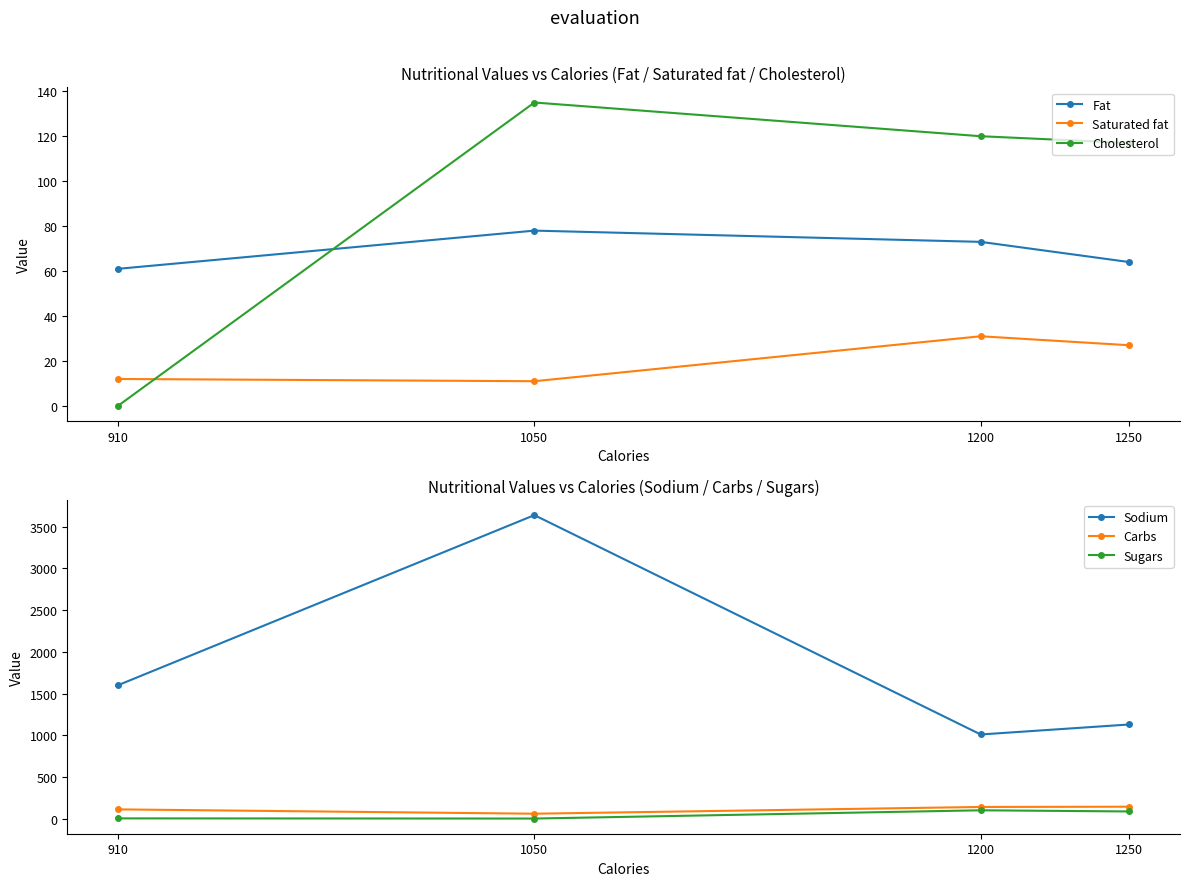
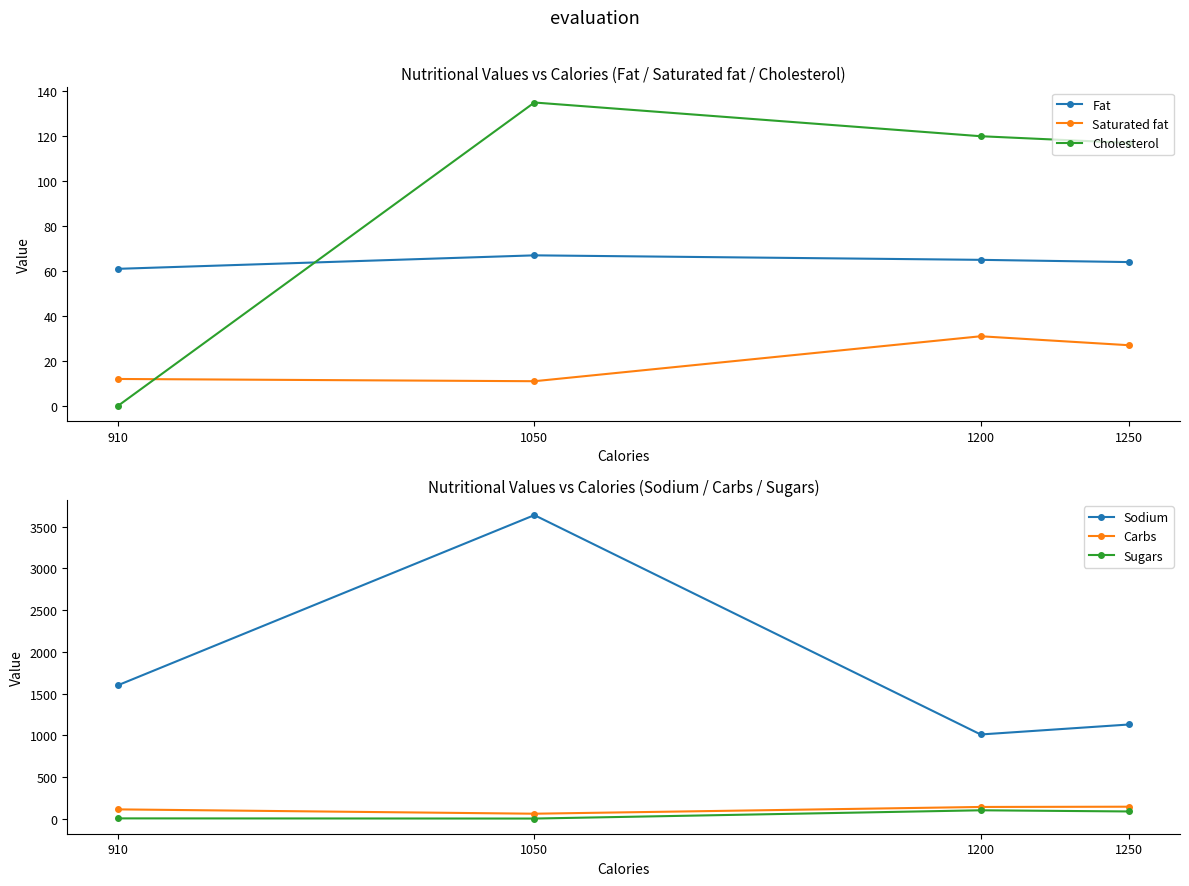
  {
    "Nutritional Values vs Calories (Fat / Saturated fat / Cholesterol)": {
      "Fat": {
        "910": 61,
-       "1050": 78,
-       "1200": 73,
+       "1050": 67,
+       "1200": 65,
        "1250": 64
      },
      "Saturated fat": {
        "910": 12,
        "1050": 11,
        "1200": 31,
        "1250": 27
      },
      "Cholesterol": {
        "910": 0,
        "1050": 135,
        "1200": 120
      }
    },
    "Nutritional Values vs Calories (Sodium / Carbs / Sugars)": {
      "Sodium": {
        "910": 1600,
        "1050": 3600,
        "1200": 1000,
        "1250": 1100
      },
      "Carbs": {
        "910": 100,
        "1050": 100,
        "1200": 100,
        "1250": 100
      },
      "Sugars": {
        "910": 0,
        "1050": 0,
        "1200": 100,
        "1250": 100
      }
    }
  }
